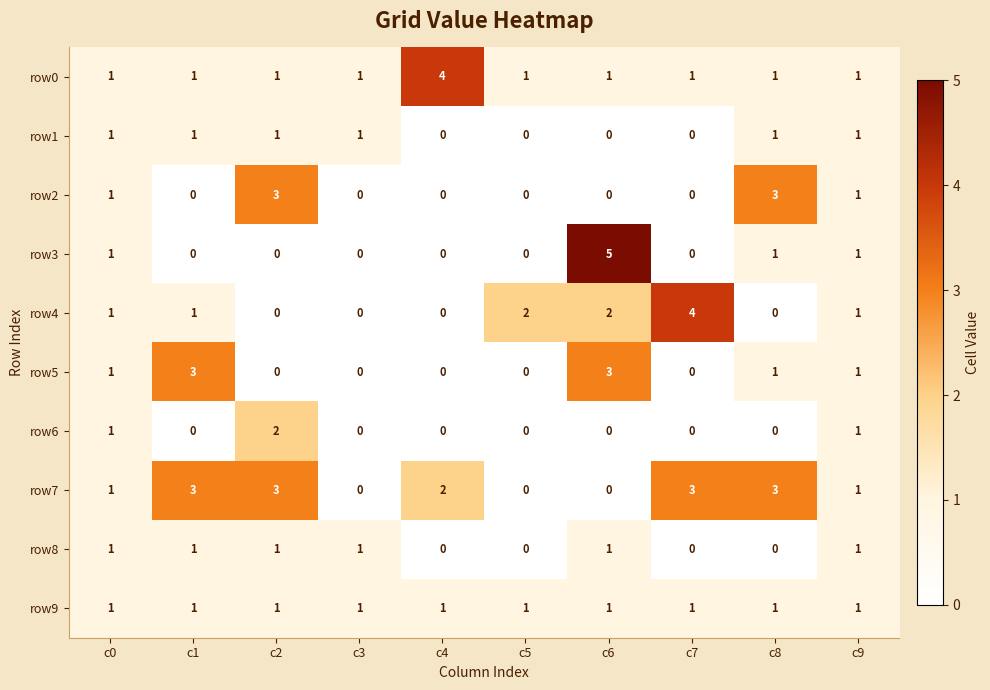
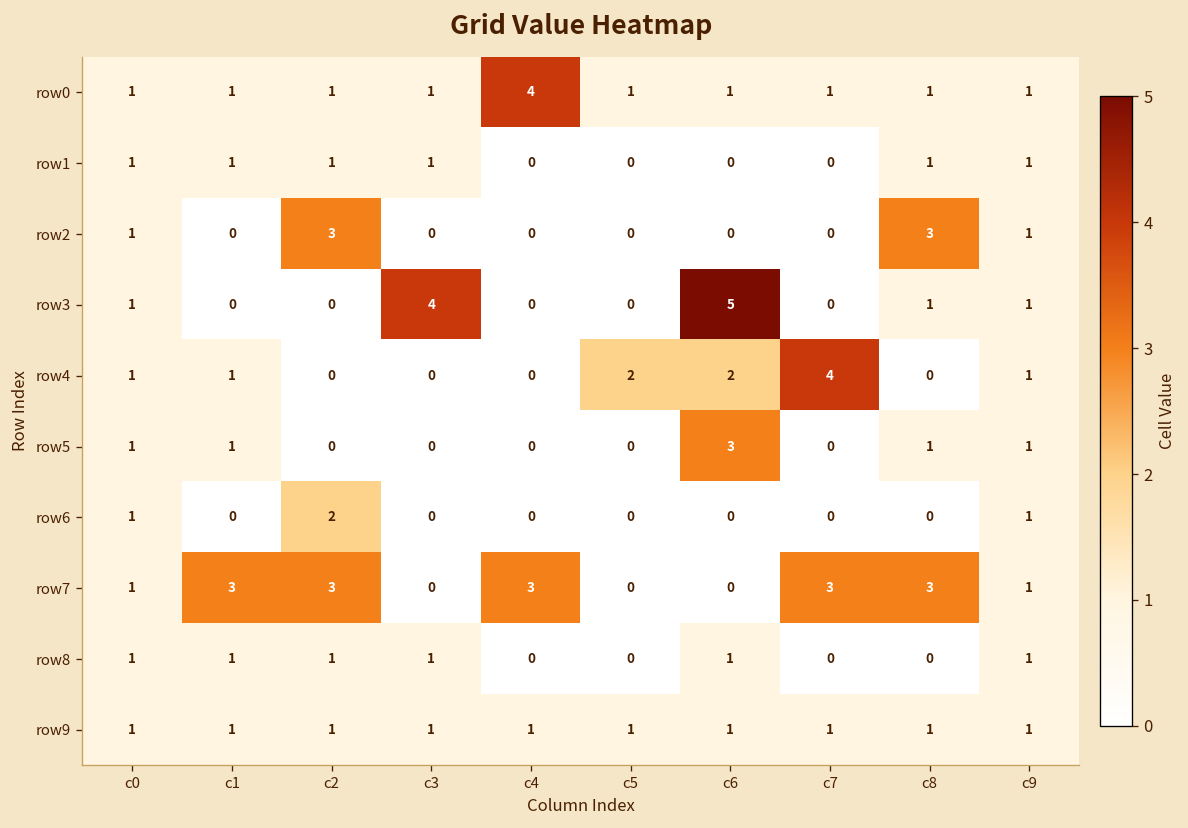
  {
    "row0": {
      "c0": 1,
      "c1": 1,
      "c2": 1,
      "c3": 1,
      "c4": 4,
      "c5": 1,
      "c6": 1,
      "c7": 1,
      "c8": 1,
      "c9": 1
    },
    "row1": {
      "c0": 1,
      "c1": 1,
      "c2": 1,
      "c3": 1,
      "c4": 0,
      "c5": 0,
      "c6": 0,
      "c7": 0,
      "c8": 1,
      "c9": 1
    },
    "row2": {
      "c0": 1,
      "c1": 0,
      "c2": 3,
      "c3": 0,
      "c4": 0,
      "c5": 0,
      "c6": 0,
      "c7": 0,
      "c8": 3,
      "c9": 1
    },
    "row3": {
      "c0": 1,
      "c1": 0,
      "c2": 0,
-     "c3": 0,
+     "c3": 4,
      "c4": 0,
      "c5": 0,
      "c6": 5,
      "c7": 0,
      "c8": 1,
      "c9": 1
    },
    "row4": {
      "c0": 1,
      "c1": 1,
      "c2": 0,
      "c3": 0,
      "c4": 0,
      "c5": 2,
      "c6": 2,
      "c7": 4,
      "c8": 0,
      "c9": 1
    },
    "row5": {
      "c0": 1,
-     "c1": 3,
+     "c1": 1,
      "c2": 0,
      "c3": 0,
      "c4": 0,
      "c5": 0,
      "c6": 3,
      "c7": 0,
      "c8": 1,
      "c9": 1
    },
    "row6": {
      "c0": 1,
      "c1": 0,
      "c2": 2,
      "c3": 0,
      "c4": 0,
      "c5": 0,
      "c6": 0,
      "c7": 0,
      "c8": 0,
      "c9": 1
    },
    "row7": {
      "c0": 1,
      "c1": 3,
      "c2": 3,
      "c3": 0,
-     "c4": 2,
+     "c4": 3,
      "c5": 0,
      "c6": 0,
      "c7": 3,
      "c8": 3,
      "c9": 1
    },
    "row8": {
      "c0": 1,
      "c1": 1,
      "c2": 1,
      "c3": 1,
      "c4": 0,
      "c5": 0,
      "c6": 1,
      "c7": 0,
      "c8": 0,
      "c9": 1
    },
    "row9": {
      "c0": 1,
      "c1": 1,
      "c2": 1,
      "c3": 1,
      "c4": 1,
      "c5": 1,
      "c6": 1,
      "c7": 1,
      "c8": 1,
      "c9": 1
    }
  }
